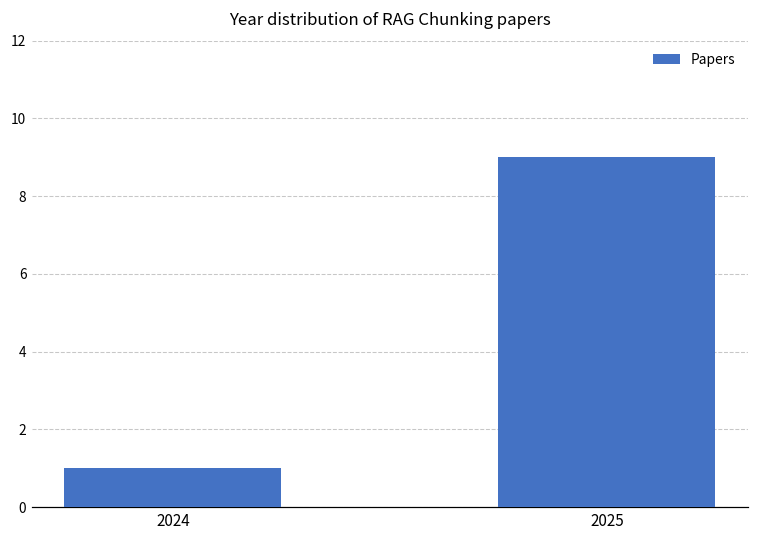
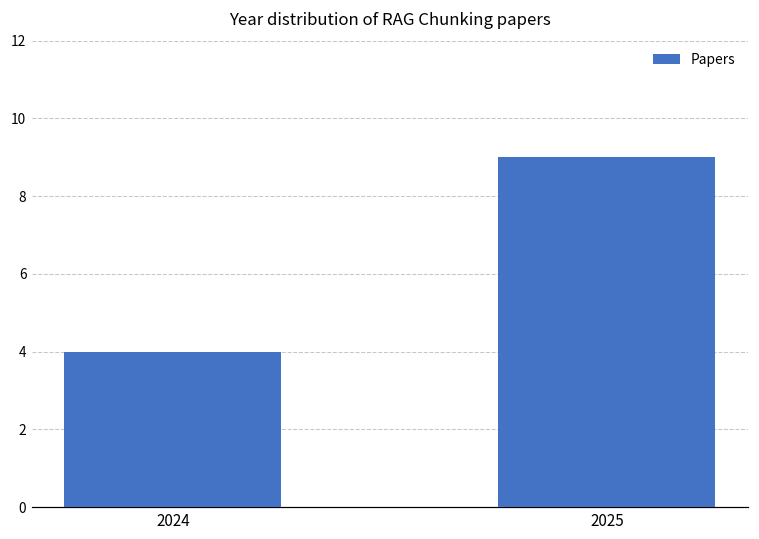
  {
-   "2024": 1,
+   "2024": 4,
    "2025": 9
  }
